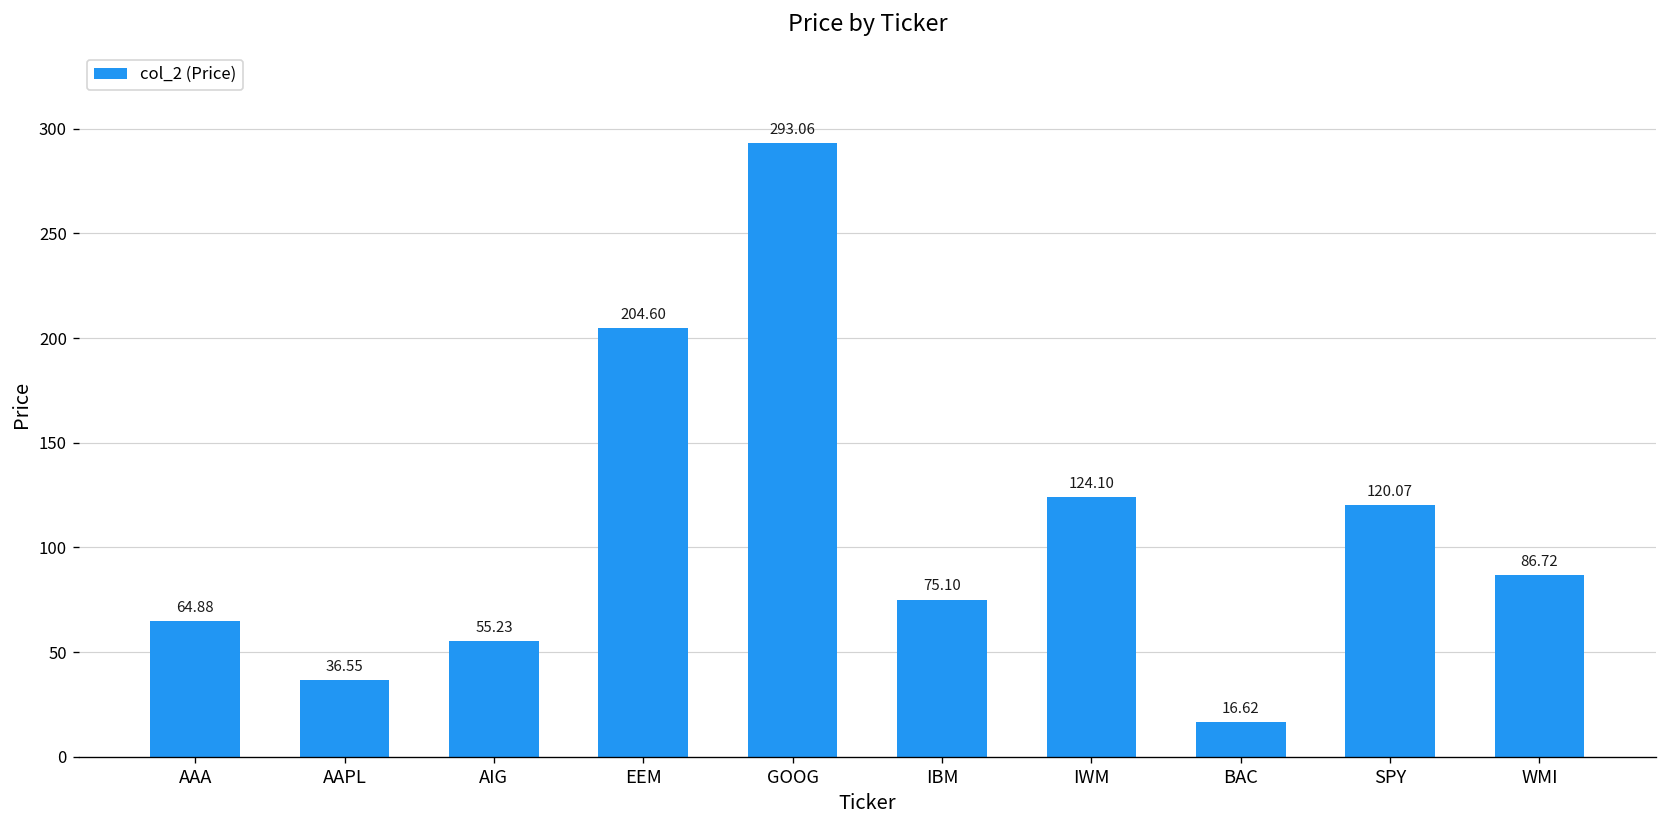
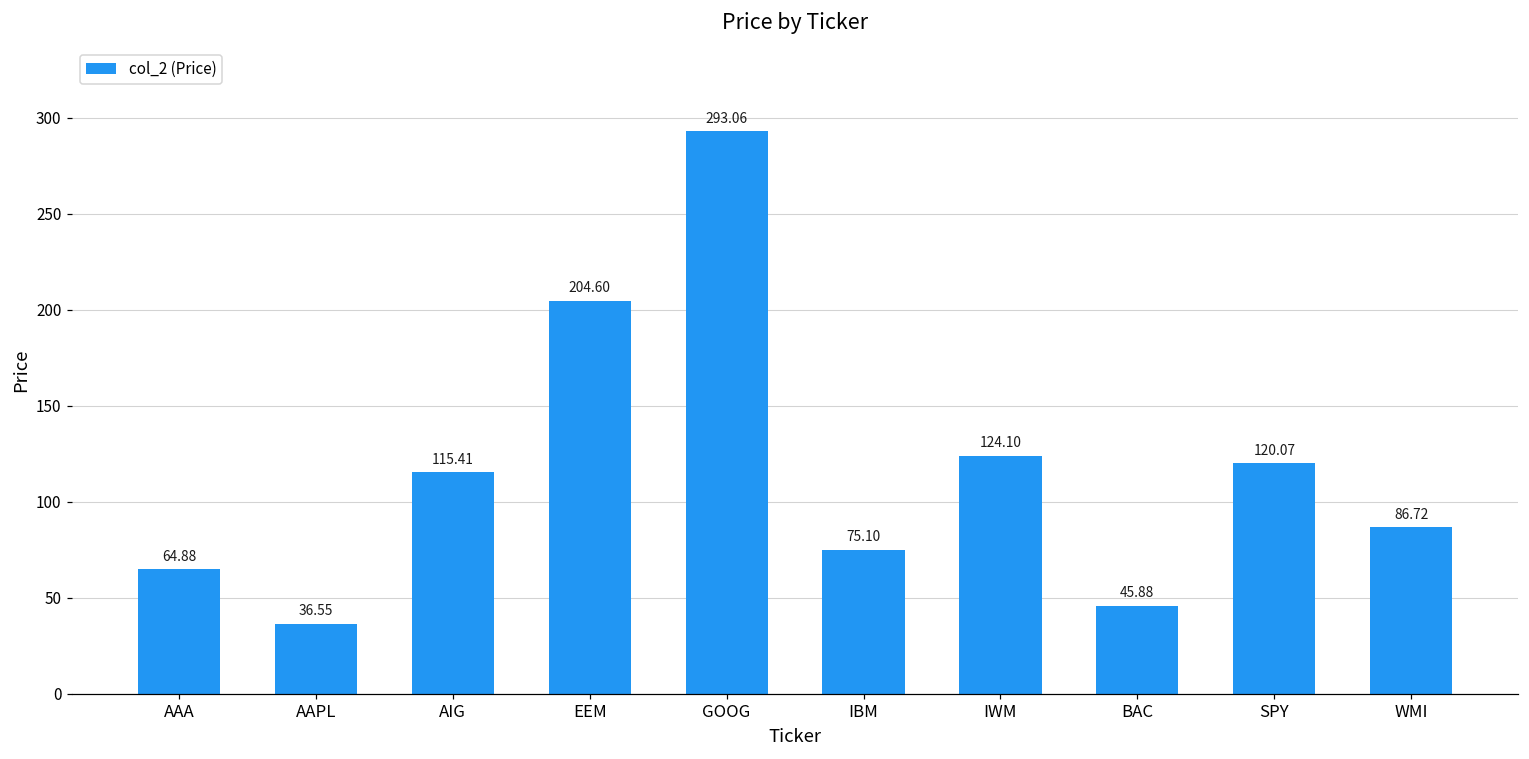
  {
    "AAA": 64.88,
    "AAPL": 36.55,
-   "AIG": 55.23,
+   "AIG": 115.41,
    "EEM": 204.60,
    "GOOG": 293.06,
    "IBM": 75.10,
    "IWM": 124.10,
-   "BAC": 16.62,
+   "BAC": 45.88,
    "SPY": 120.07,
    "WMI": 86.72
  }
